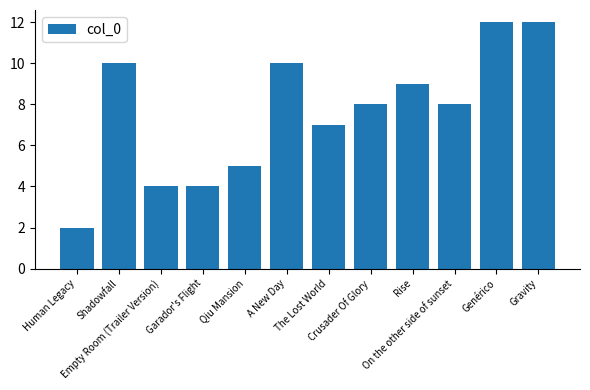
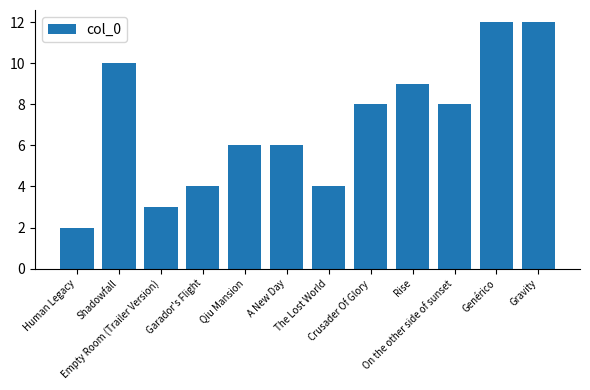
  {
    "Human Legacy": 2,
    "Shadowfall": 10,
-   "Empty Room (Trailer Version)": 4,
+   "Empty Room (Trailer Version)": 3,
    "Garador's Flight": 4,
-   "Qiu Mansion": 5,
-   "A New Day": 10,
-   "The Lost World": 7,
+   "Qiu Mansion": 6,
+   "A New Day": 6,
+   "The Lost World": 4,
    "Crusader Of Glory": 8,
    "Rise": 9,
    "On the other side of sunset": 8,
    "Genérico": 12,
    "Gravity": 12
  }
